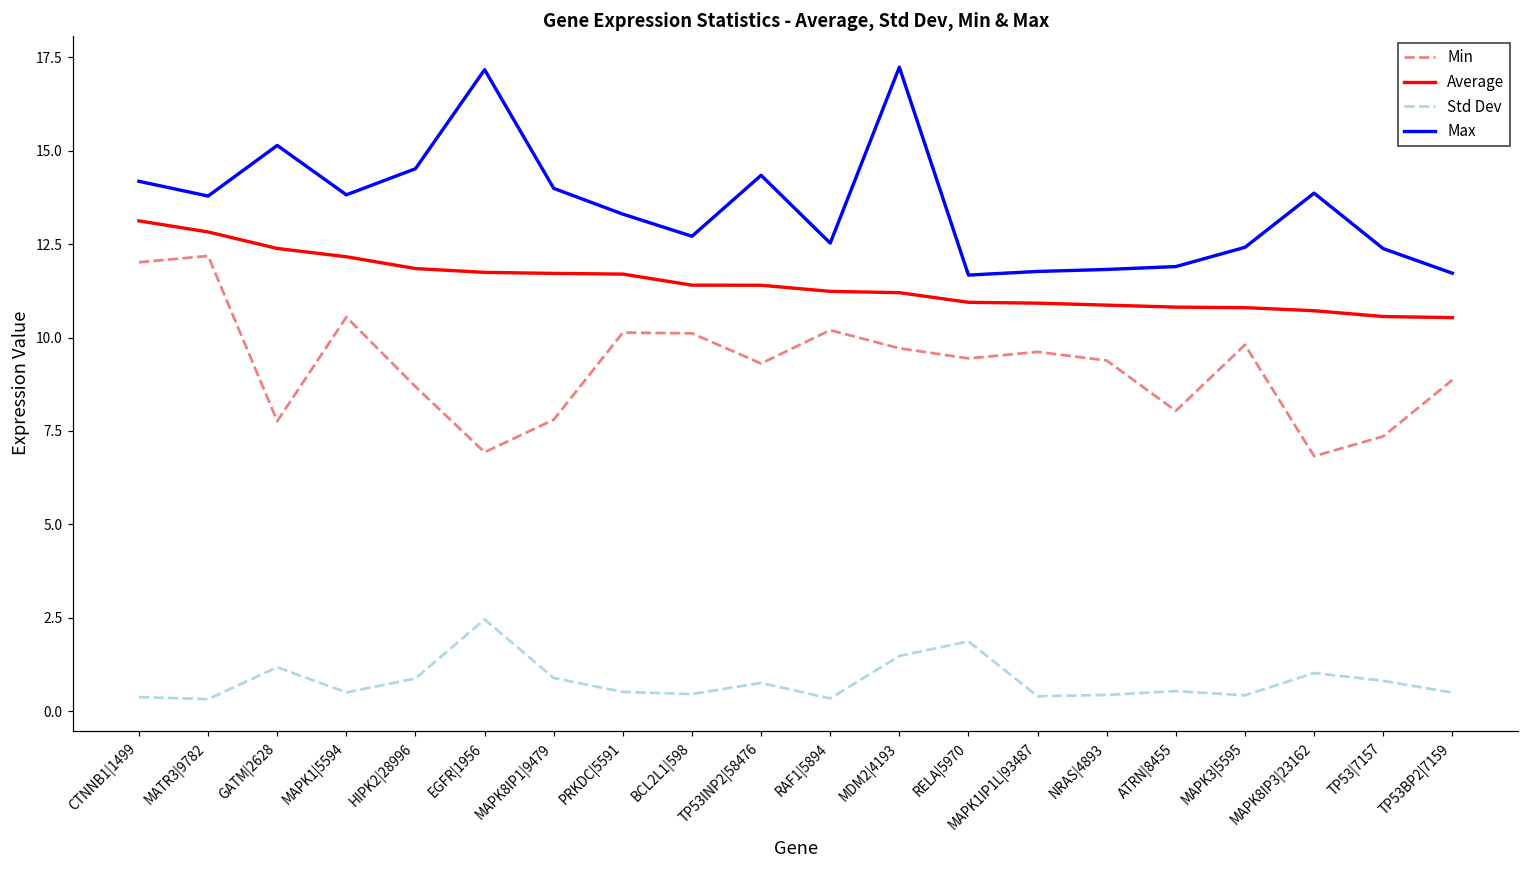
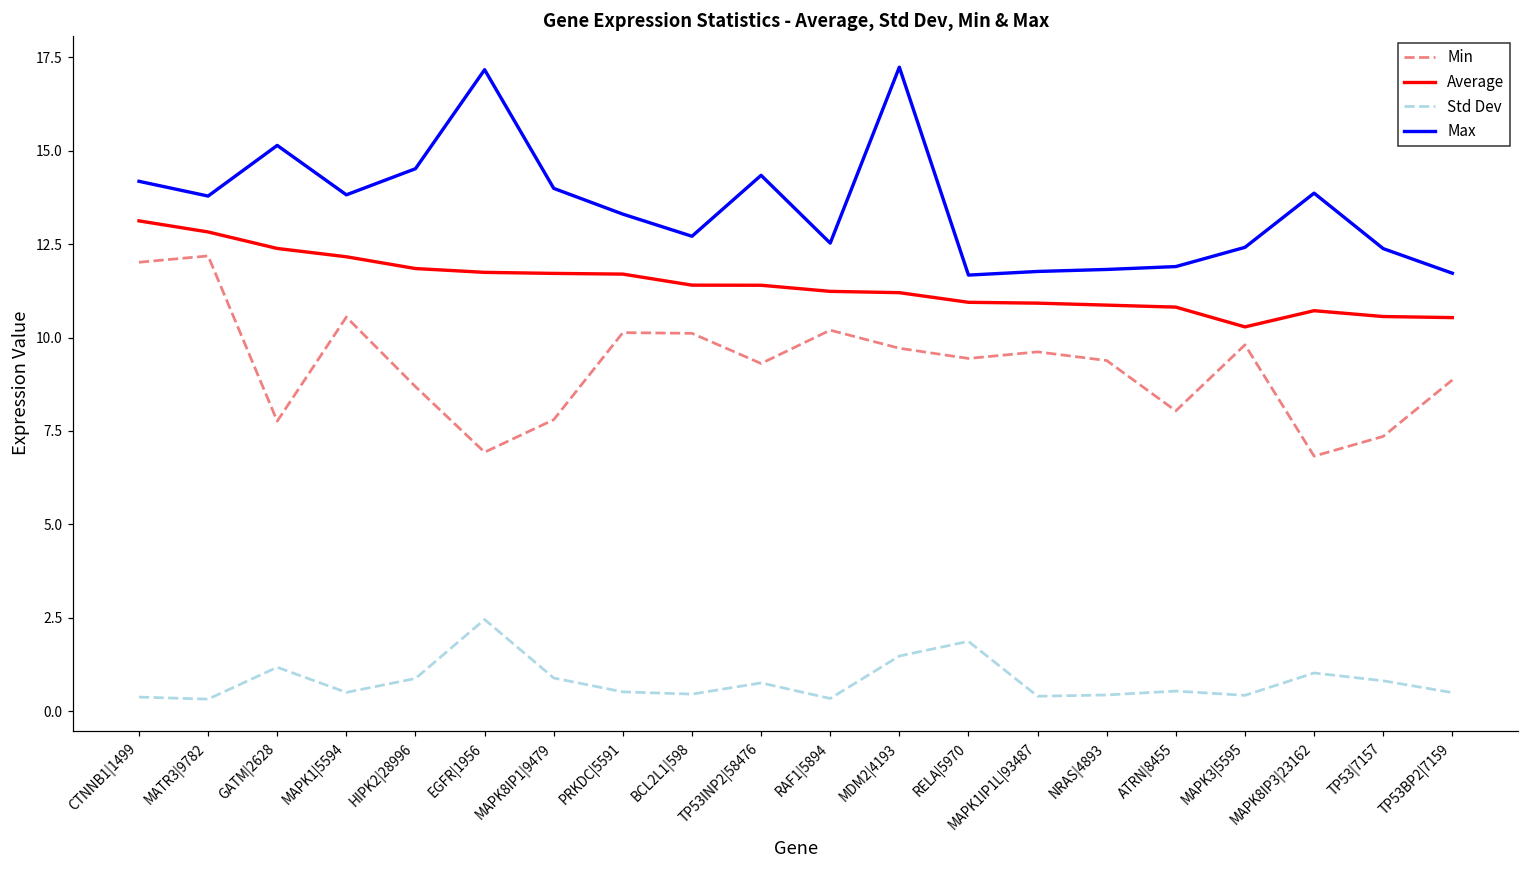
  {
    "Min": {
      "CTNNB1|1499": 12.0,
      "MATR3|9782": 12.2,
      "GATM|2628": 7.8,
      "MAPK1|5594": 10.5,
      "HIPK2|28996": 8.7,
      "EGFR|1956": 6.9,
      "MAPK8IP1|9479": 7.8,
      "PRKDC|5591": 10.1,
      "BCL2L1|598": 10.1,
      "TP53INP2|58476": 9.3,
      "RAF1|5894": 10.2,
      "MDM2|4193": 9.7,
      "RELA|5970": 9.4,
      "MAPK1IP1L|93487": 9.6,
      "NRAS|4893": 9.4,
      "ATRN|8455": 8.0,
      "MAPK3|5595": 9.8,
      "MAPK8IP3|23162": 6.8,
      "TP53|7157": 7.4,
      "TP53BP2|7159": 8.9
    },
    "Average": {
      "CTNNB1|1499": 13.1,
      "MATR3|9782": 12.8,
      "GATM|2628": 12.4,
      "MAPK1|5594": 12.2,
      "HIPK2|28996": 11.8,
      "EGFR|1956": 11.7,
      "MAPK8IP1|9479": 11.7,
      "PRKDC|5591": 11.7,
      "BCL2L1|598": 11.4,
      "TP53INP2|58476": 11.4,
      "RAF1|5894": 11.2,
      "MDM2|4193": 11.2,
      "RELA|5970": 10.9,
      "MAPK1IP1L|93487": 10.9,
      "NRAS|4893": 10.9,
      "ATRN|8455": 10.8,
-     "MAPK3|5595": 10.8,
+     "MAPK3|5595": 10.3,
      "MAPK8IP3|23162": 10.7,
      "TP53|7157": 10.6,
      "TP53BP2|7159": 10.5
    },
    "Std Dev": {
      "CTNNB1|1499": 0.4,
      "MATR3|9782": 0.3,
      "GATM|2628": 1.2,
      "MAPK1|5594": 0.5,
      "HIPK2|28996": 0.9,
      "EGFR|1956": 2.5,
      "MAPK8IP1|9479": 0.9,
      "PRKDC|5591": 0.5,
      "BCL2L1|598": 0.5,
      "TP53INP2|58476": 0.8,
      "RAF1|5894": 0.3,
      "MDM2|4193": 1.5,
      "RELA|5970": 1.9,
      "MAPK1IP1L|93487": 0.4,
      "NRAS|4893": 0.4,
      "ATRN|8455": 0.5,
      "MAPK3|5595": 0.4,
      "MAPK8IP3|23162": 1.0,
      "TP53|7157": 0.8,
      "TP53BP2|7159": 0.5
    },
    "Max": {
      "CTNNB1|1499": 14.2,
      "MATR3|9782": 13.8,
      "GATM|2628": 15.1,
      "MAPK1|5594": 13.8,
      "HIPK2|28996": 14.5,
      "EGFR|1956": 17.2,
      "MAPK8IP1|9479": 14.0,
      "PRKDC|5591": 13.3,
      "BCL2L1|598": 12.7,
      "TP53INP2|58476": 14.3,
      "RAF1|5894": 12.5,
      "MDM2|4193": 17.2,
      "RELA|5970": 11.7,
      "MAPK1IP1L|93487": 11.8,
      "NRAS|4893": 11.8,
      "ATRN|8455": 11.9,
      "MAPK3|5595": 12.4,
      "MAPK8IP3|23162": 13.9,
      "TP53|7157": 12.4,
      "TP53BP2|7159": 11.7
    }
  }
